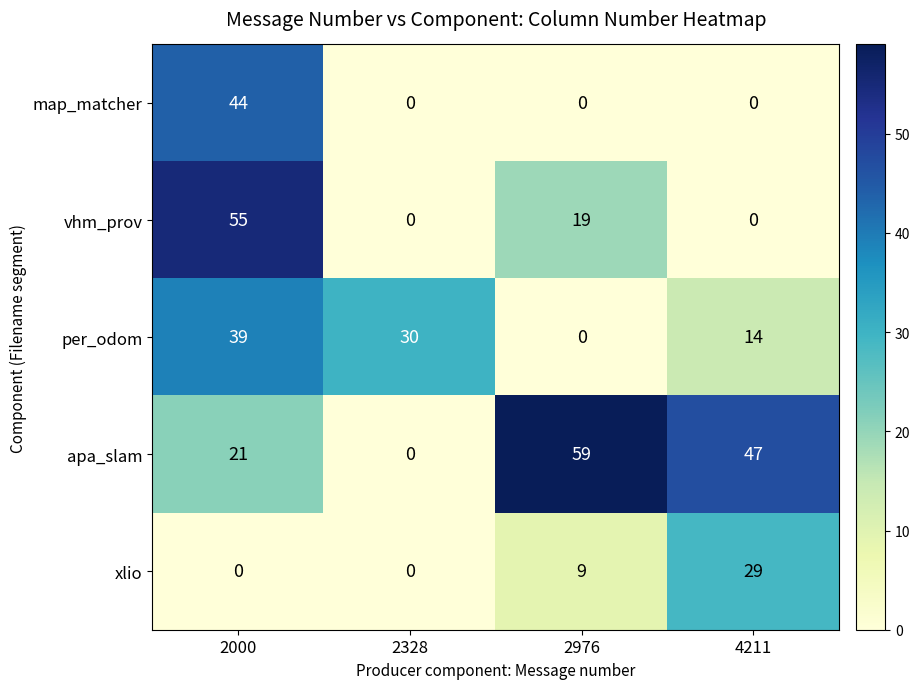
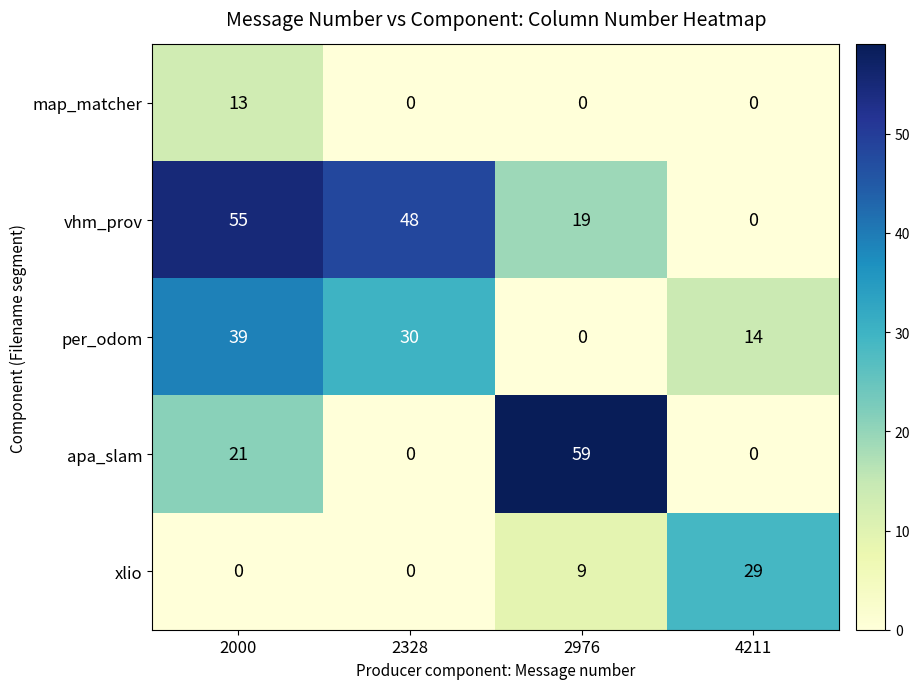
  {
    "map_matcher": {
-     "2000": 44,
+     "2000": 13,
      "2328": 0,
      "2976": 0,
      "4211": 0
    },
    "vhm_prov": {
      "2000": 55,
-     "2328": 0,
+     "2328": 48,
      "2976": 19,
      "4211": 0
    },
    "per_odom": {
      "2000": 39,
      "2328": 30,
      "2976": 0,
      "4211": 14
    },
    "apa_slam": {
      "2000": 21,
      "2328": 0,
      "2976": 59,
-     "4211": 47
+     "4211": 0
    },
    "xlio": {
      "2000": 0,
      "2328": 0,
      "2976": 9,
      "4211": 29
    }
  }
